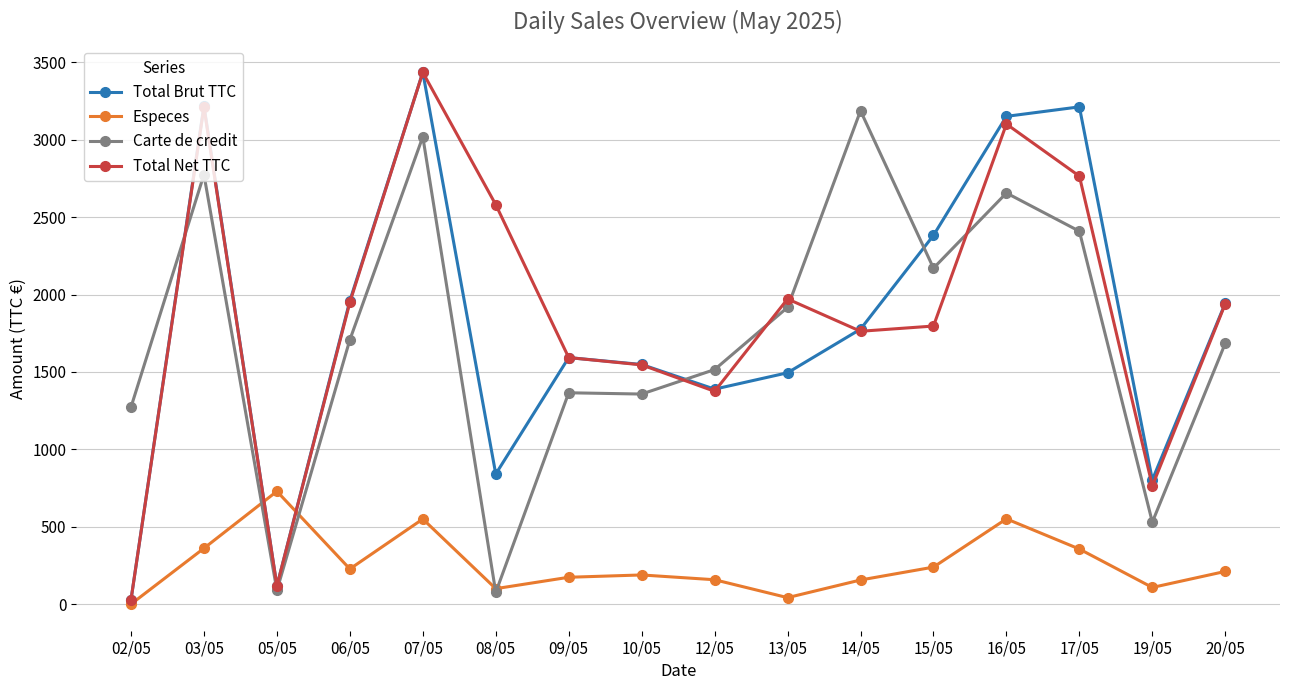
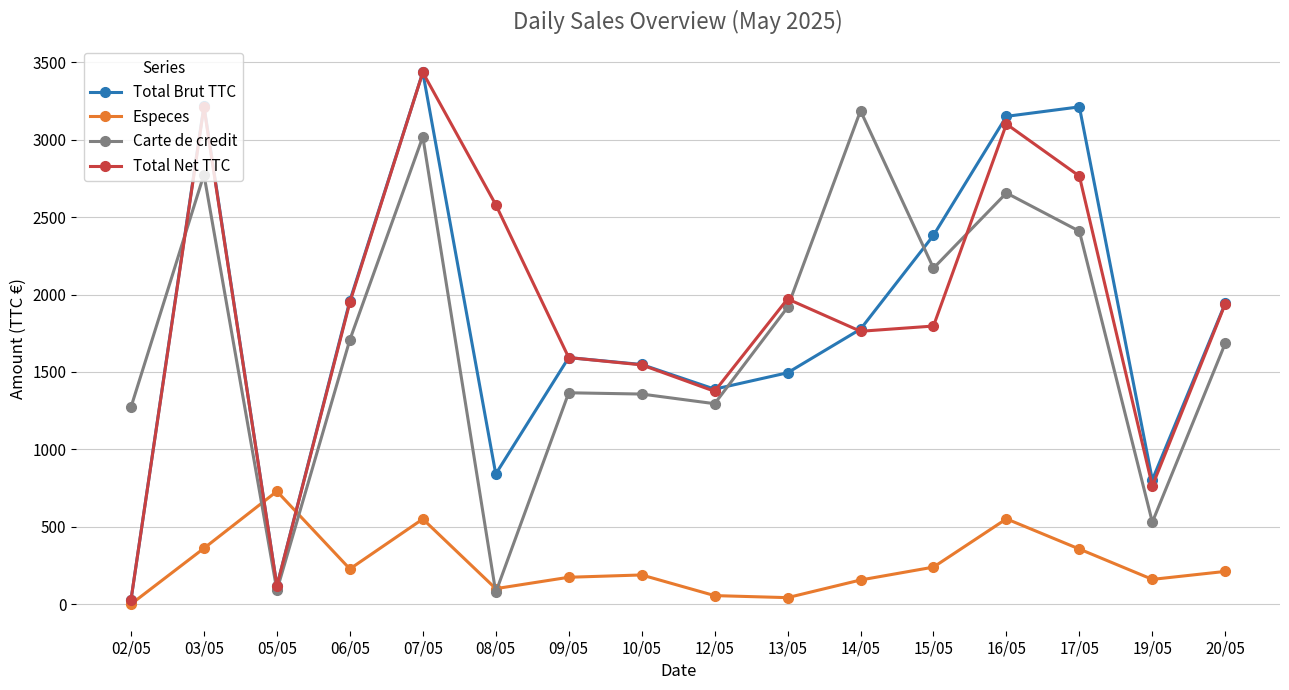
  {
    "Total Brut TTC": {
      "08/05": 840,
      "13/05": 1490,
      "15/05": 2380,
      "16/05": 3150,
      "17/05": 3210,
      "19/05": 800
    },
    "Especes": {
      "02/05": 0,
      "03/05": 360,
      "05/05": 730,
      "06/05": 230,
      "07/05": 550,
      "08/05": 100,
      "09/05": 170,
      "10/05": 190,
-     "12/05": 160,
+     "12/05": 60,
      "13/05": 40,
      "14/05": 160,
      "15/05": 240,
      "16/05": 550,
      "17/05": 360,
-     "19/05": 110,
+     "19/05": 160,
      "20/05": 210
    },
    "Carte de credit": {
      "02/05": 1270,
      "05/05": 90,
      "06/05": 1710,
      "07/05": 3020,
      "08/05": 80,
      "09/05": 1370,
      "10/05": 1360,
-     "12/05": 1520,
+     "12/05": 1290,
      "13/05": 1920,
      "14/05": 3190,
      "15/05": 2170,
      "16/05": 2660,
      "17/05": 2410,
      "19/05": 530,
      "20/05": 1690
    },
    "Total Net TTC": {
      "08/05": 2580,
      "13/05": 1970,
      "15/05": 1800,
      "16/05": 3100,
      "17/05": 2770,
      "19/05": 760
    }
  }
